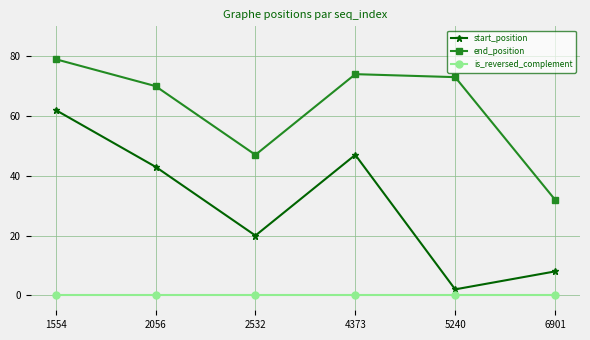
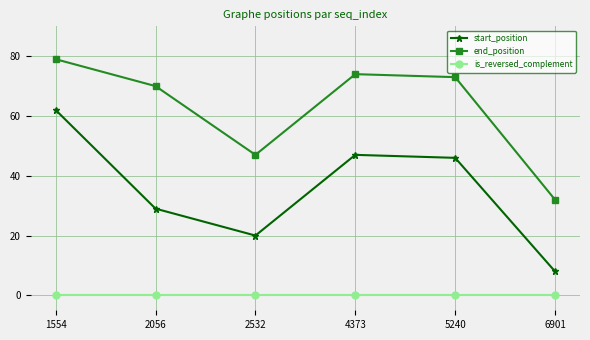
  {
    "start_position": {
      "1554": 62,
-     "2056": 43,
+     "2056": 29,
      "2532": 20,
      "4373": 47,
-     "5240": 2,
+     "5240": 46,
      "6901": 8
    },
    "end_position": {
      "1554": 79,
      "2056": 70,
      "2532": 47,
      "4373": 74,
      "5240": 73,
      "6901": 32
    },
    "is_reversed_complement": {
      "1554": 0,
      "2056": 0,
      "2532": 0,
      "4373": 0,
      "5240": 0,
      "6901": 0
    }
  }
